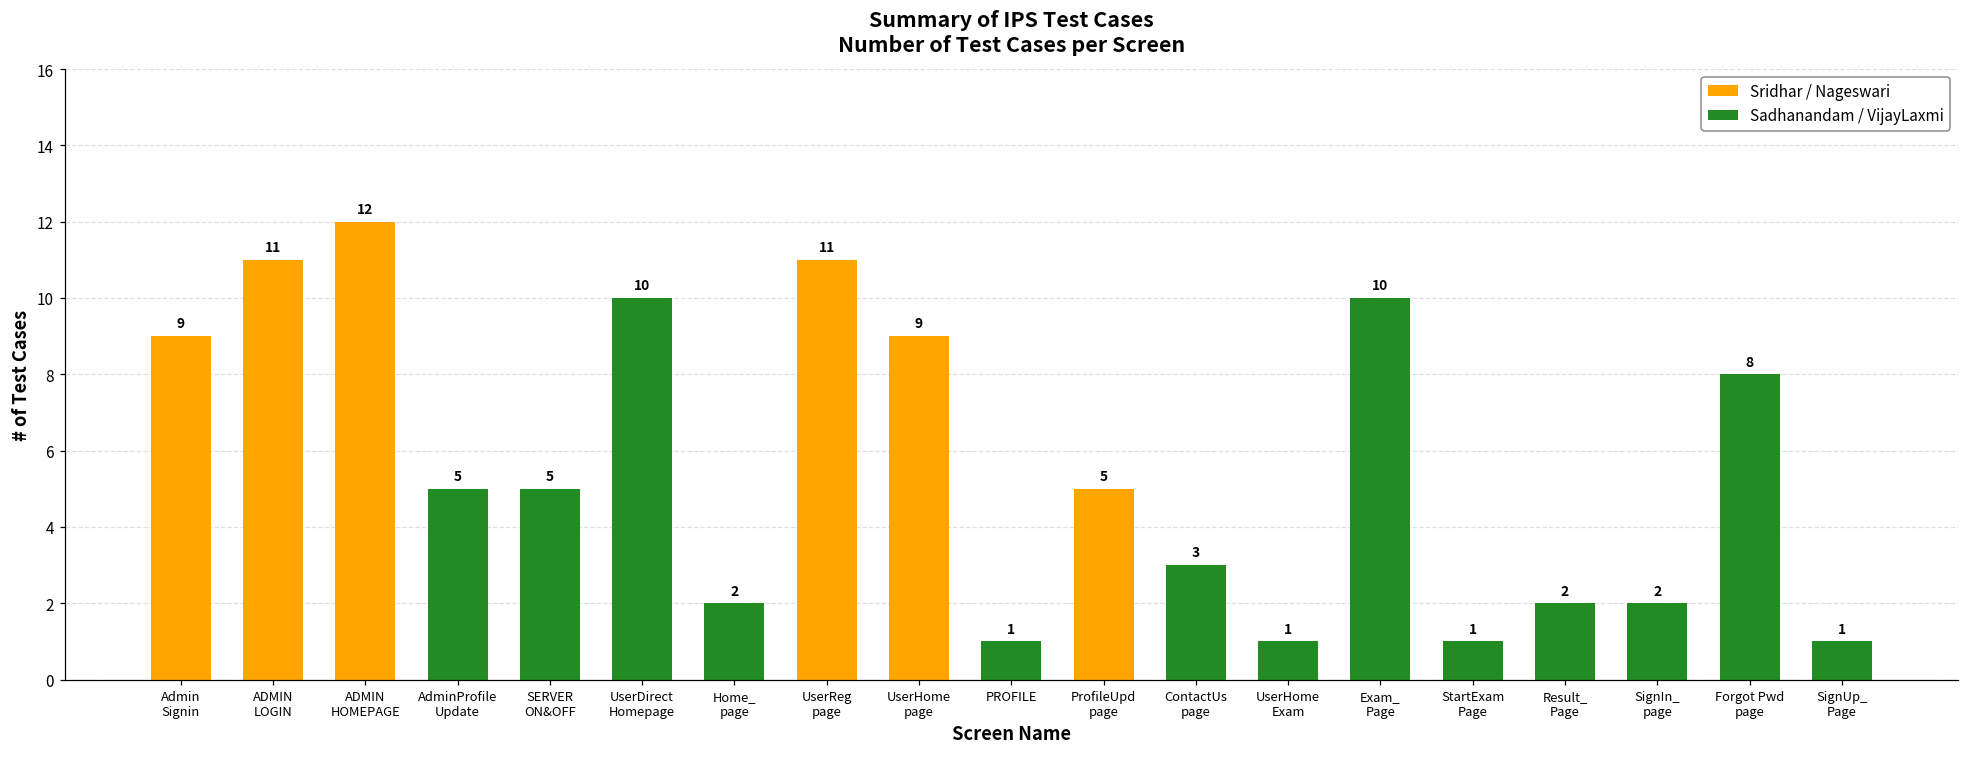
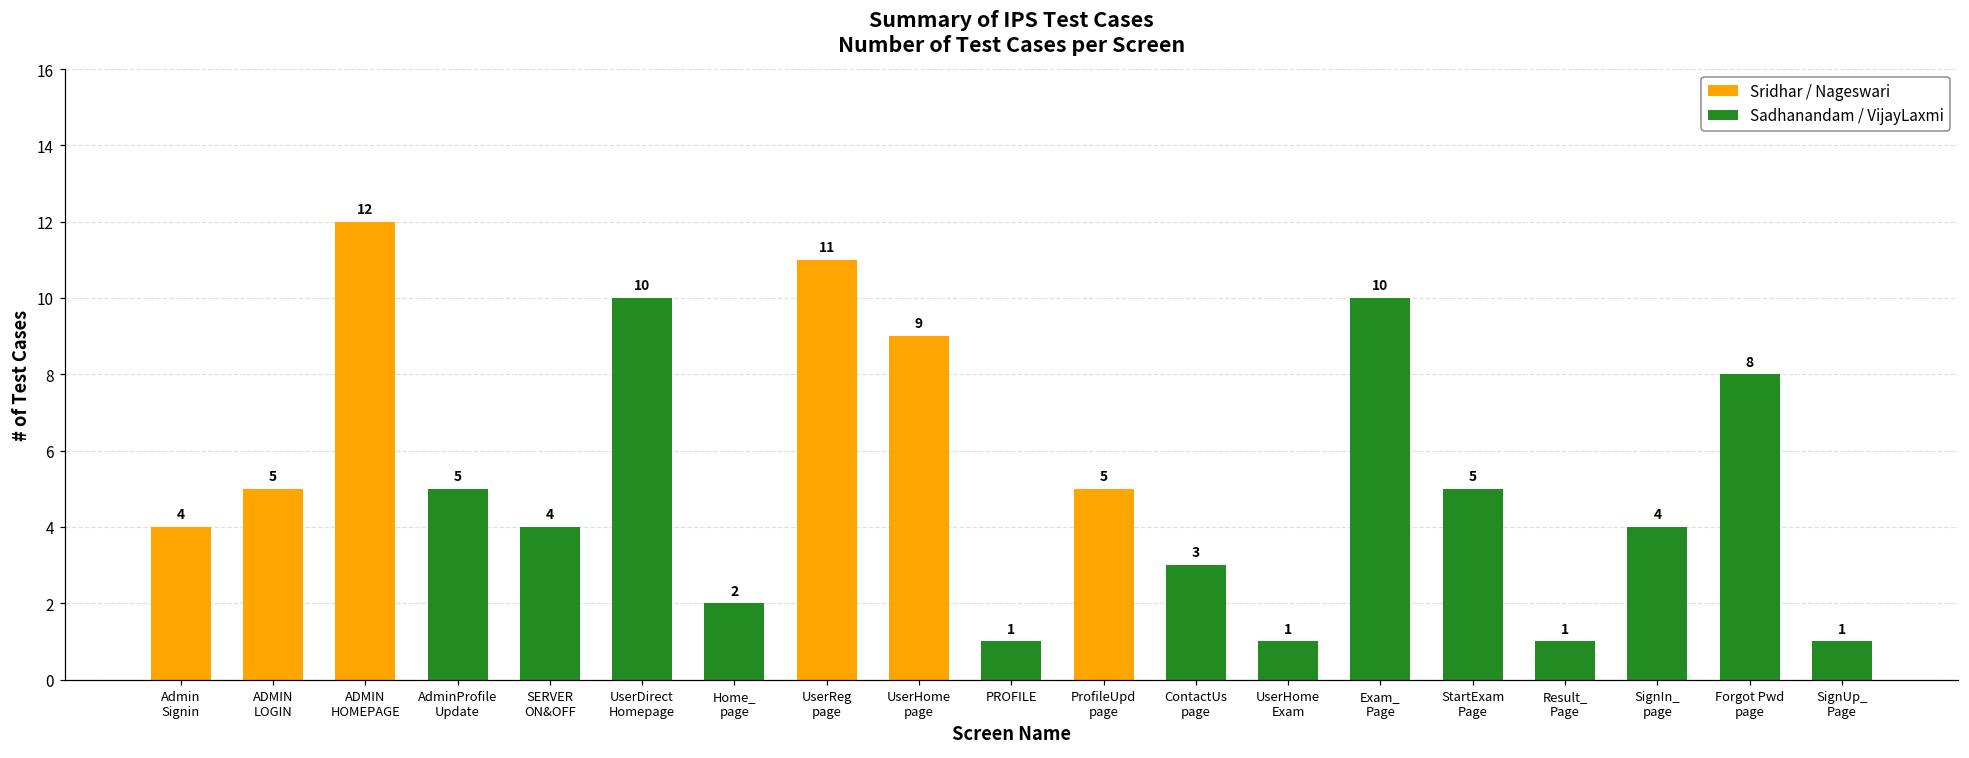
  {
-   "Admin Signin": 9,
-   "ADMIN LOGIN": 11,
+   "Admin Signin": 4,
+   "ADMIN LOGIN": 5,
    "ADMIN HOMEPAGE": 12,
    "AdminProfile Update": 5,
-   "SERVER ON&OFF": 5,
+   "SERVER ON&OFF": 4,
    "UserDirect Homepage": 10,
    "Home_ page": 2,
    "UserReg page": 11,
    "UserHome page": 9,
    "PROFILE": 1,
    "ProfileUpd page": 5,
    "ContactUs page": 3,
    "UserHome Exam": 1,
    "Exam_ Page": 10,
-   "StartExam Page": 1,
-   "Result_ Page": 2,
-   "SignIn_ page": 2,
+   "StartExam Page": 5,
+   "Result_ Page": 1,
+   "SignIn_ page": 4,
    "Forgot Pwd page": 8,
    "SignUp_ Page": 1
  }
